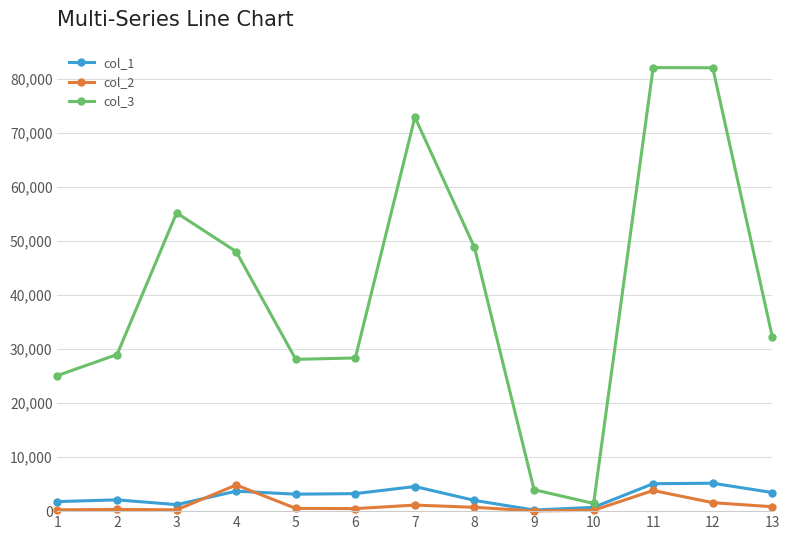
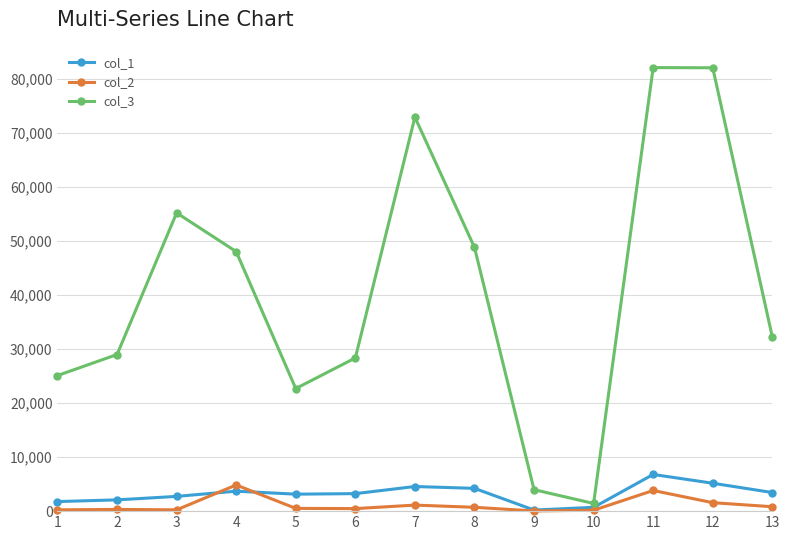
  {
    "col_1": {
      "1": "2,000",
      "2": "2,000",
-     "3": "1,000",
+     "3": "3,000",
      "4": "4,000",
      "5": "3,000",
      "6": "3,000",
      "7": "5,000",
-     "8": "2,000",
+     "8": "4,000",
      "10": "1,000",
-     "11": "5,000",
+     "11": "7,000",
      "12": "5,000",
      "13": "3,000"
    },
    "col_2": {
      "1": "0",
      "2": "0",
      "3": "0",
      "4": "5,000",
      "5": "1,000",
      "6": "0",
      "7": "1,000",
      "8": "1,000",
      "10": "0",
      "11": "4,000",
      "12": "2,000",
      "13": "1,000"
    },
    "col_3": {
      "1": "25,000",
      "2": "29,000",
      "3": "55,000",
      "4": "48,000",
-     "5": "28,000",
+     "5": "23,000",
      "6": "28,000",
      "7": "73,000",
      "8": "49,000",
      "9": "4,000",
      "10": "1,000",
      "11": "82,000",
      "12": "82,000",
      "13": "32,000"
    }
  }
